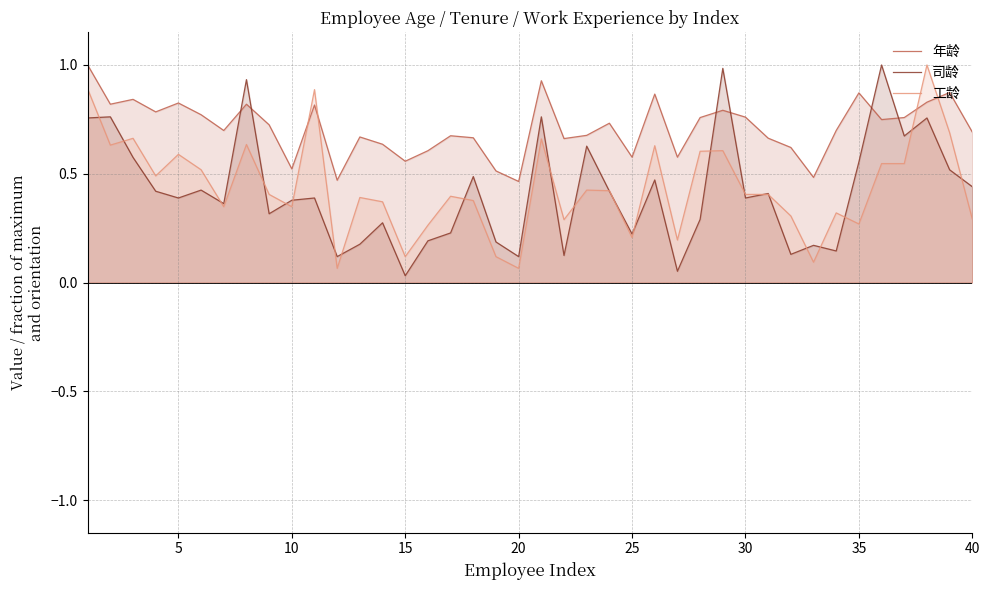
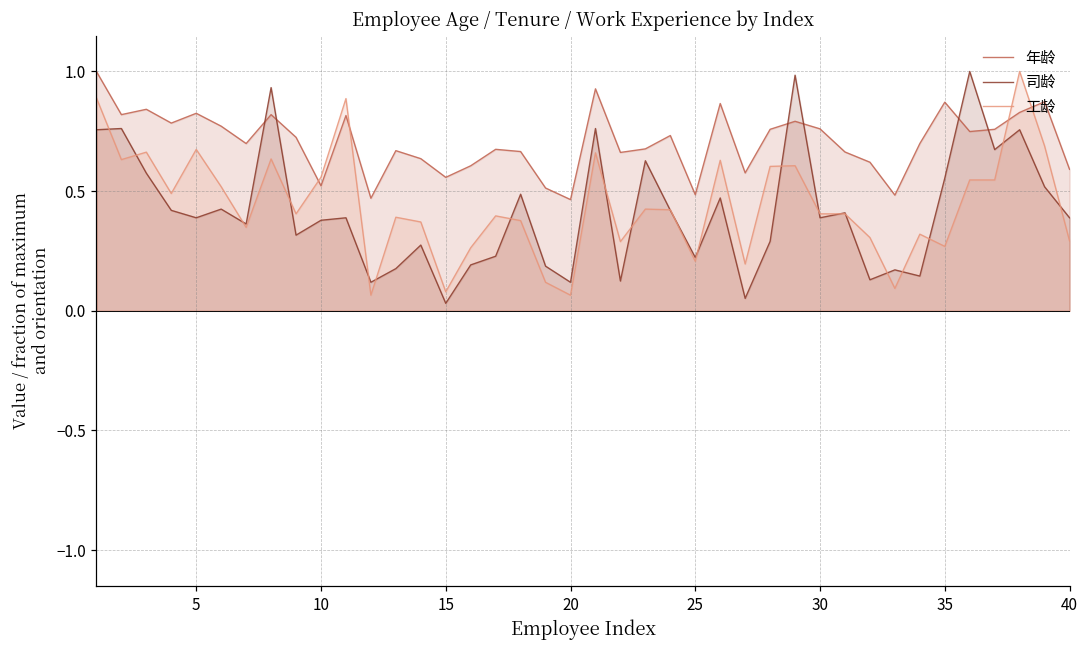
  {
    "年龄": {
      "5": 0.83,
      "10": 0.52,
      "15": 0.56,
      "20": 0.46,
-     "25": 0.58,
+     "25": 0.49,
      "30": 0.76,
      "35": 0.87,
-     "40": 0.69
+     "40": 0.59
    },
    "司龄": {
      "5": 0.39,
      "10": 0.38,
      "15": 0.03,
      "20": 0.12,
      "25": 0.22,
      "30": 0.39,
      "35": 0.55,
-     "40": 0.44
+     "40": 0.39
    },
    "工龄": {
-     "5": 0.59,
-     "10": 0.35,
-     "15": 0.12,
+     "5": 0.67,
+     "10": 0.56,
+     "15": 0.08,
      "20": 0.07,
      "25": 0.21,
      "30": 0.41,
      "35": 0.27,
      "40": 0.29
    }
  }
